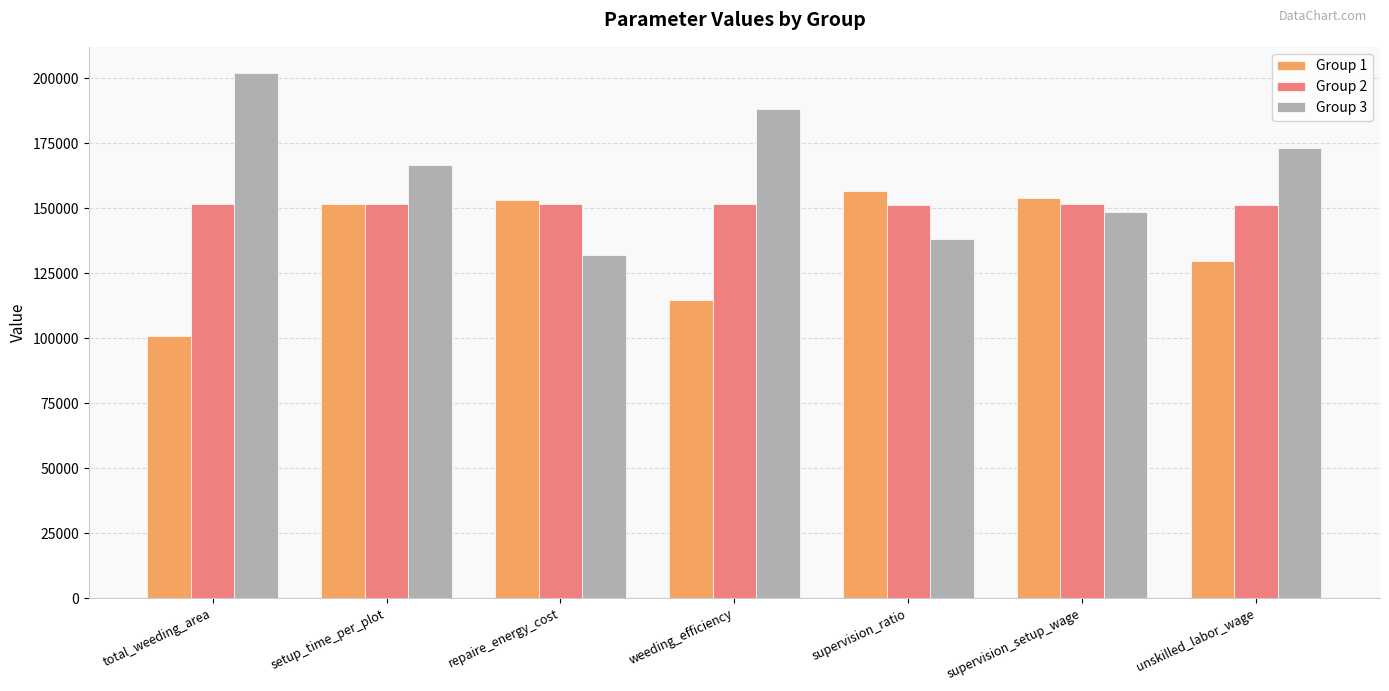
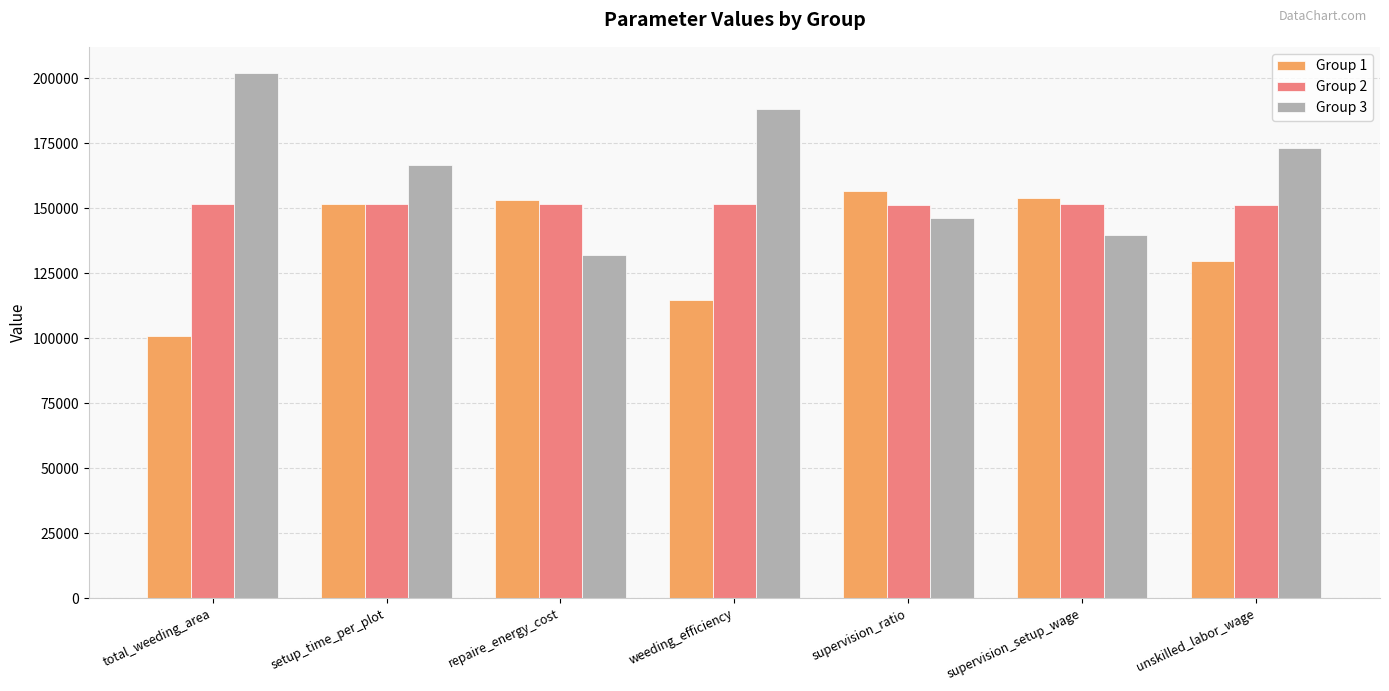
  {
    "Group 3": {
      "total_weeding_area": 202000,
      "setup_time_per_plot": 166000,
      "repaire_energy_cost": 132000,
      "weeding_efficiency": 188000,
-     "supervision_ratio": 138000,
-     "supervision_setup_wage": 149000,
+     "supervision_ratio": 146000,
+     "supervision_setup_wage": 140000,
      "unskilled_labor_wage": 173000
    }
  }
